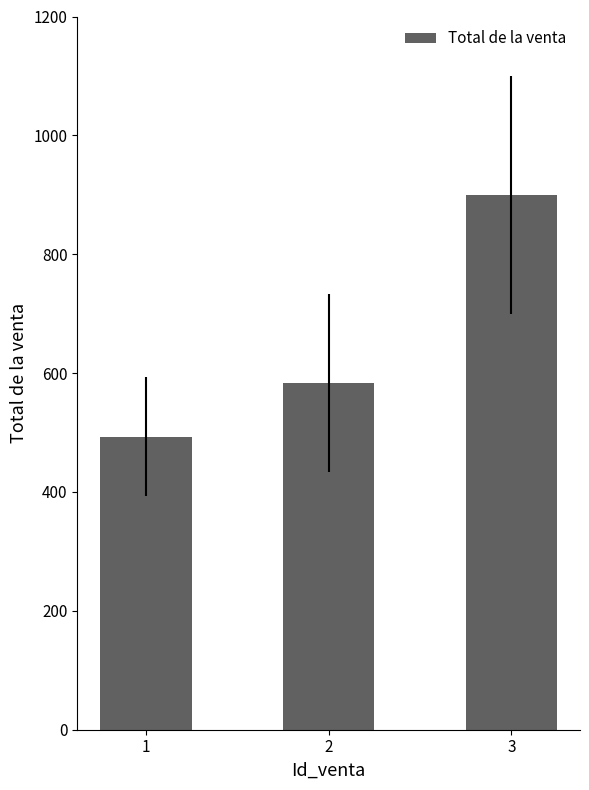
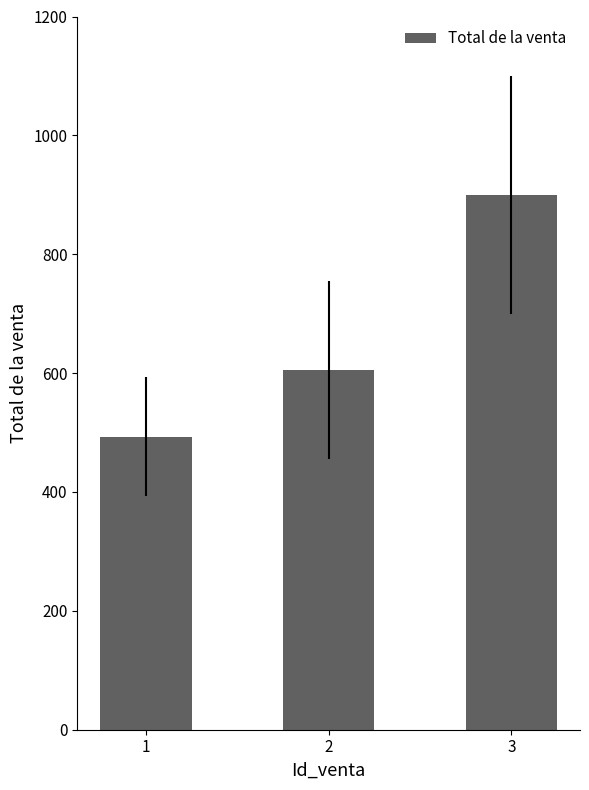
  {
    "1": 490,
-   "2": 580,
+   "2": 610,
    "3": 900
  }
